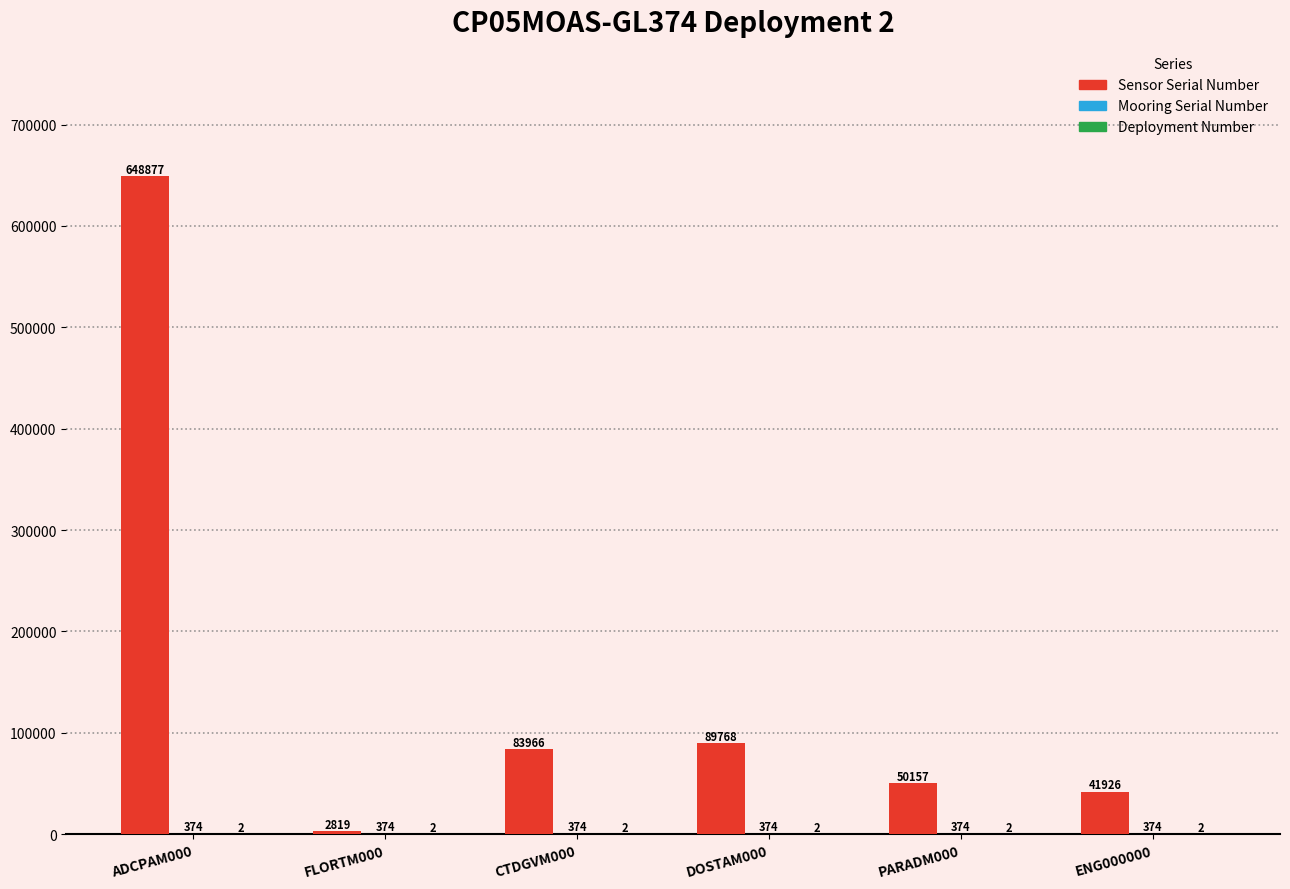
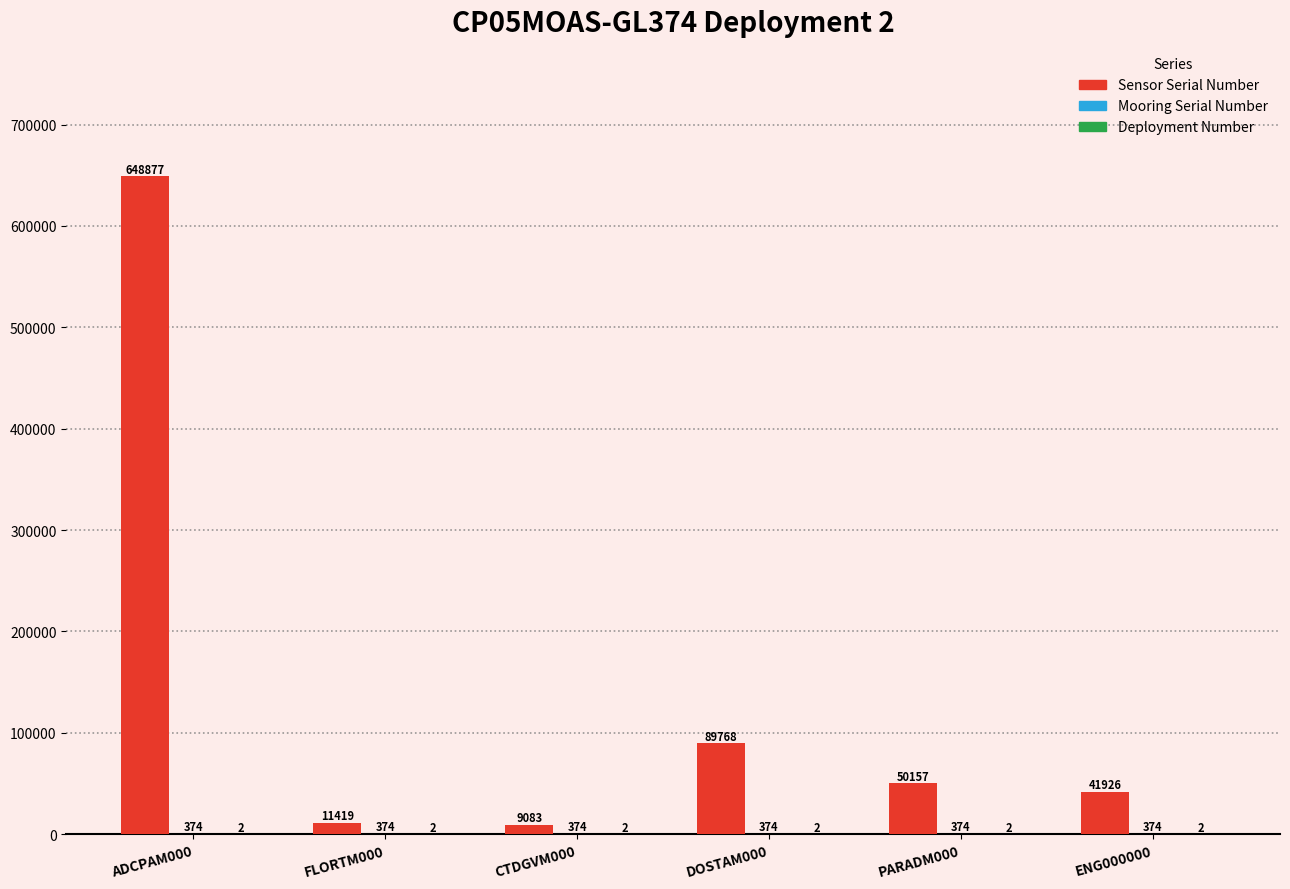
  {
    "Sensor Serial Number": {
      "ADCPAM000": 648877,
-     "FLORTM000": 2819,
-     "CTDGVM000": 83966,
+     "FLORTM000": 11419,
+     "CTDGVM000": 9083,
      "DOSTAM000": 89768,
      "PARADM000": 50157,
      "ENG000000": 41926
    },
    "Mooring Serial Number": {
      "ADCPAM000": 374,
      "FLORTM000": 374,
      "CTDGVM000": 374,
      "DOSTAM000": 374,
      "PARADM000": 374,
      "ENG000000": 374
    },
    "Deployment Number": {
      "ADCPAM000": 2,
      "FLORTM000": 2,
      "CTDGVM000": 2,
      "DOSTAM000": 2,
      "PARADM000": 2,
      "ENG000000": 2
    }
  }
